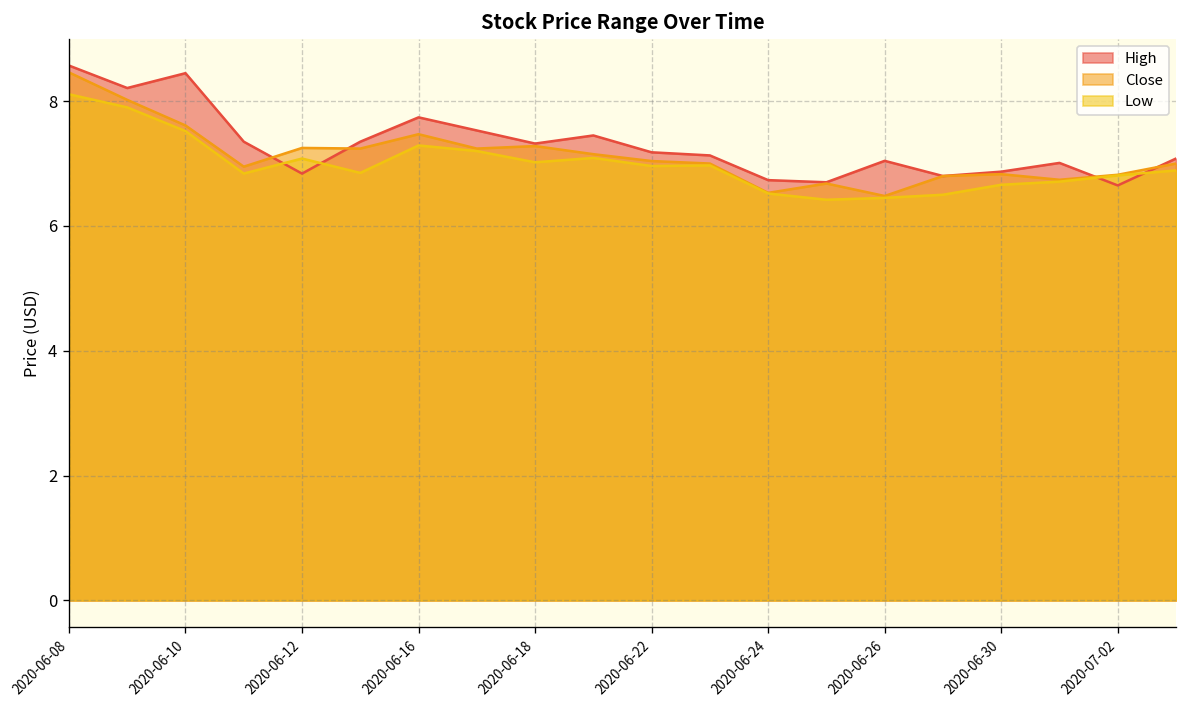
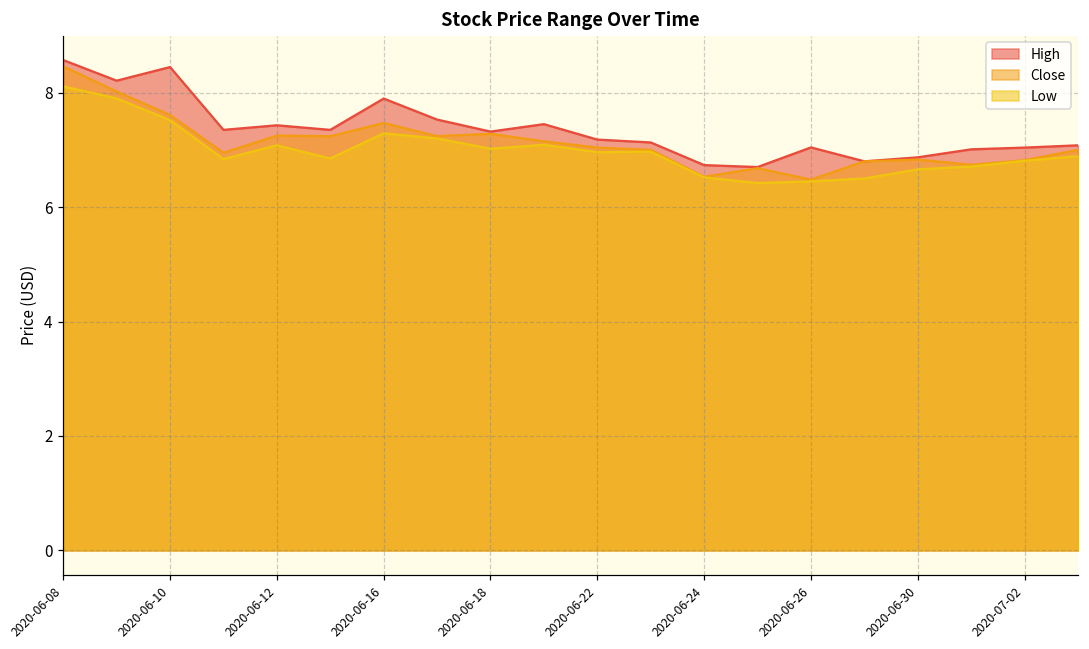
  {
    "High": {
      "2020-06-08": 8.6,
      "2020-06-10": 8.4,
-     "2020-06-12": 6.8,
-     "2020-06-16": 7.7,
+     "2020-06-12": 7.4,
+     "2020-06-16": 7.9,
      "2020-06-22": 7.2,
      "2020-06-24": 6.7,
      "2020-06-26": 7.0,
-     "2020-07-02": 6.6
+     "2020-07-02": 7.0
    }
  }
